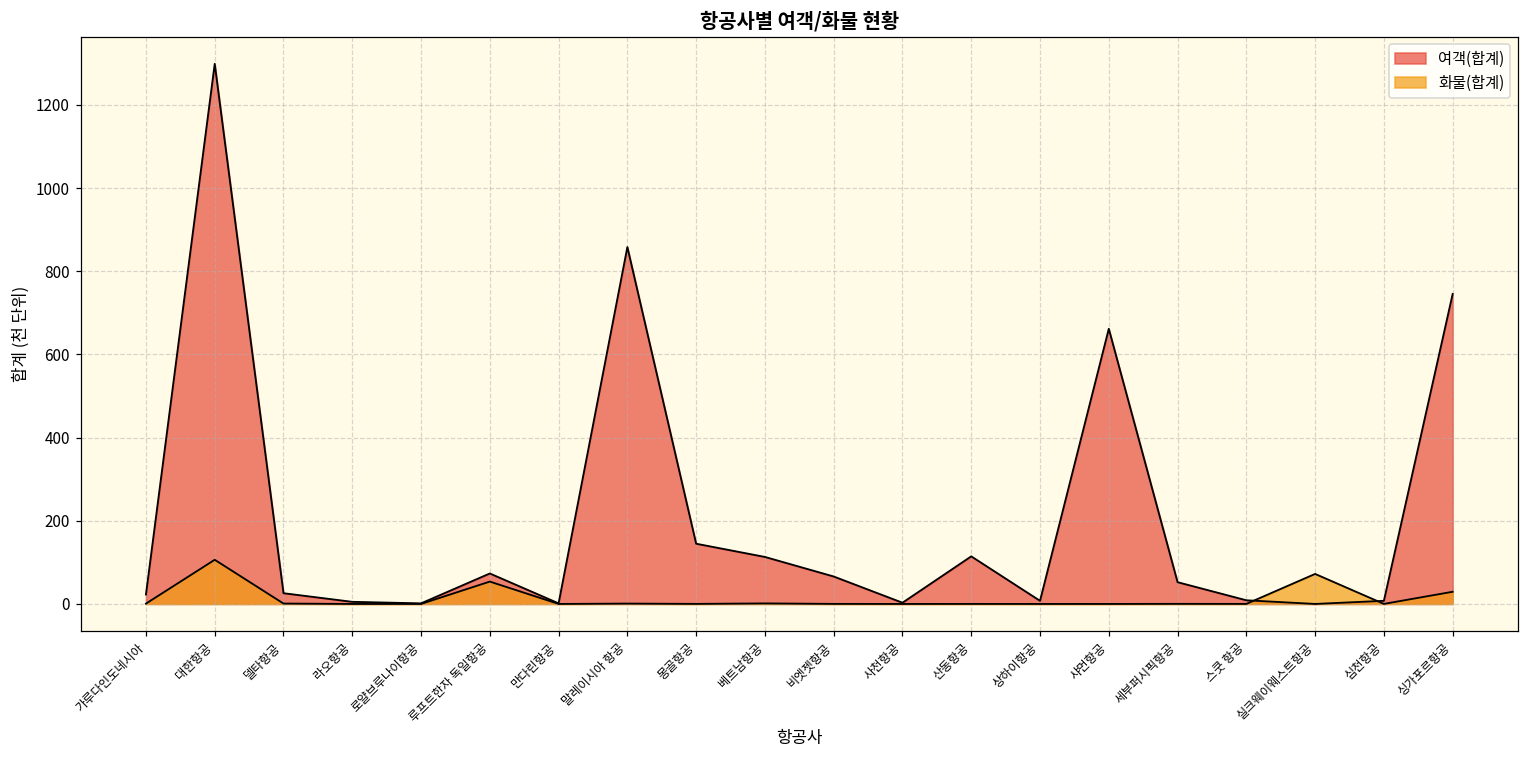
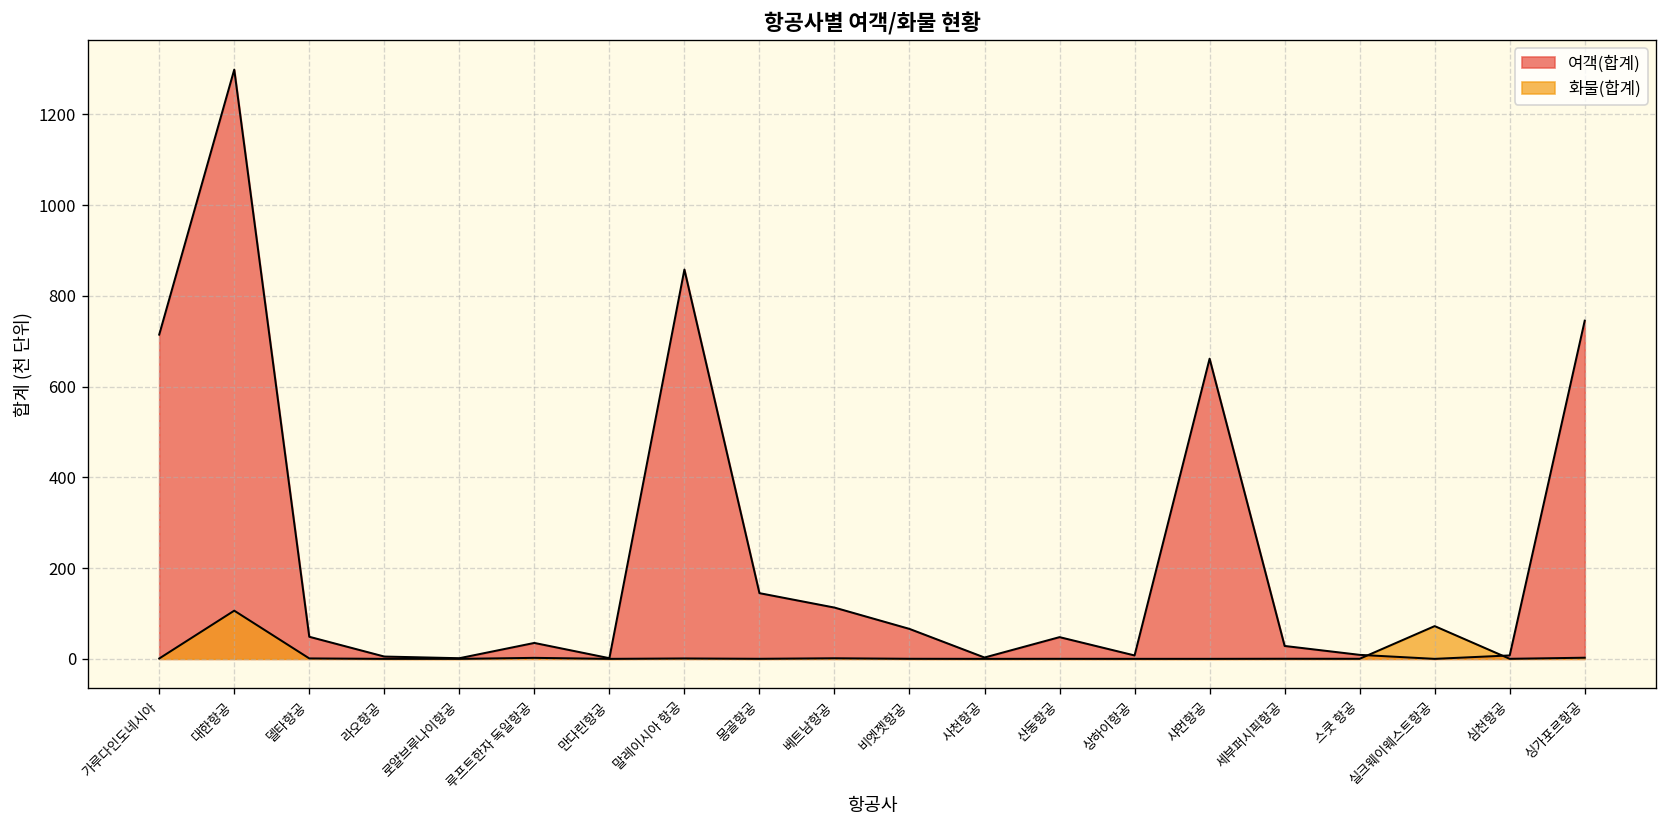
  {
    "여객(합계)": {
-     "가루다인도네시아": 20,
+     "가루다인도네시아": 710,
      "대한항공": 1300,
-     "델타항공": 30,
-     "루프트한자 독일항공": 70,
+     "델타항공": 50,
+     "루프트한자 독일항공": 40,
      "말레이시아 항공": 860,
      "몽골항공": 140,
      "베트남항공": 110,
      "비엣젯항공": 70,
-     "산동항공": 110,
+     "산동항공": 50,
      "상하이항공": 10,
      "샤먼항공": 660,
-     "세부퍼시픽항공": 50,
+     "세부퍼시픽항공": 30,
      "스쿳 항공": 10,
      "실크웨이웨스트항공": 0,
      "심천항공": 10,
      "싱가포르항공": 750
    },
    "화물(합계)": {
      "가루다인도네시아": 0,
      "대한항공": 110,
      "델타항공": 0,
-     "루프트한자 독일항공": 50,
+     "루프트한자 독일항공": 0,
      "말레이시아 항공": 0,
      "몽골항공": 0,
      "베트남항공": 0,
      "비엣젯항공": 0,
      "산동항공": 0,
      "상하이항공": 0,
      "샤먼항공": 0,
      "세부퍼시픽항공": 0,
      "스쿳 항공": 0,
      "실크웨이웨스트항공": 70,
      "심천항공": 0,
-     "싱가포르항공": 30
+     "싱가포르항공": 0
    }
  }
